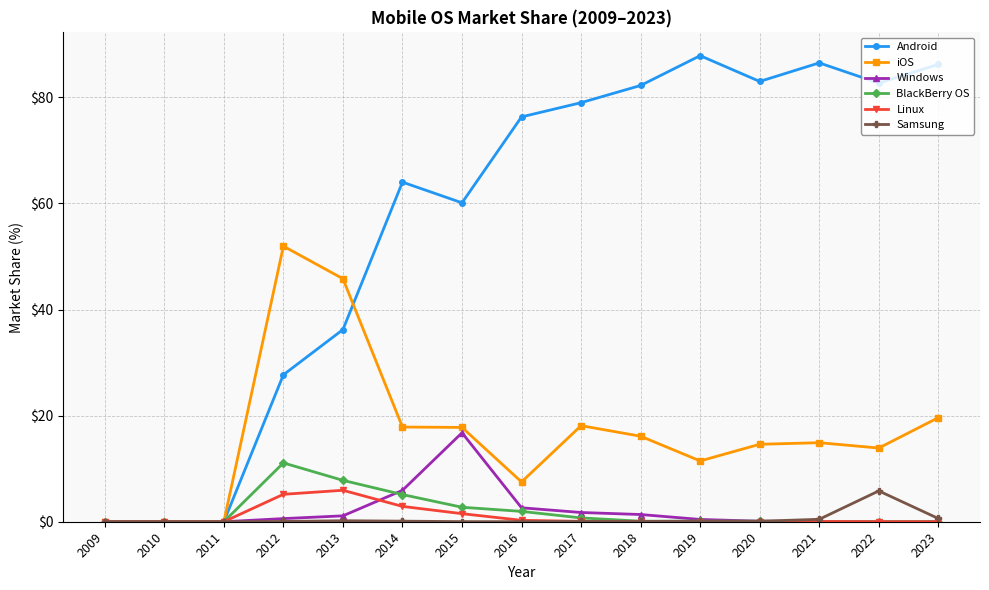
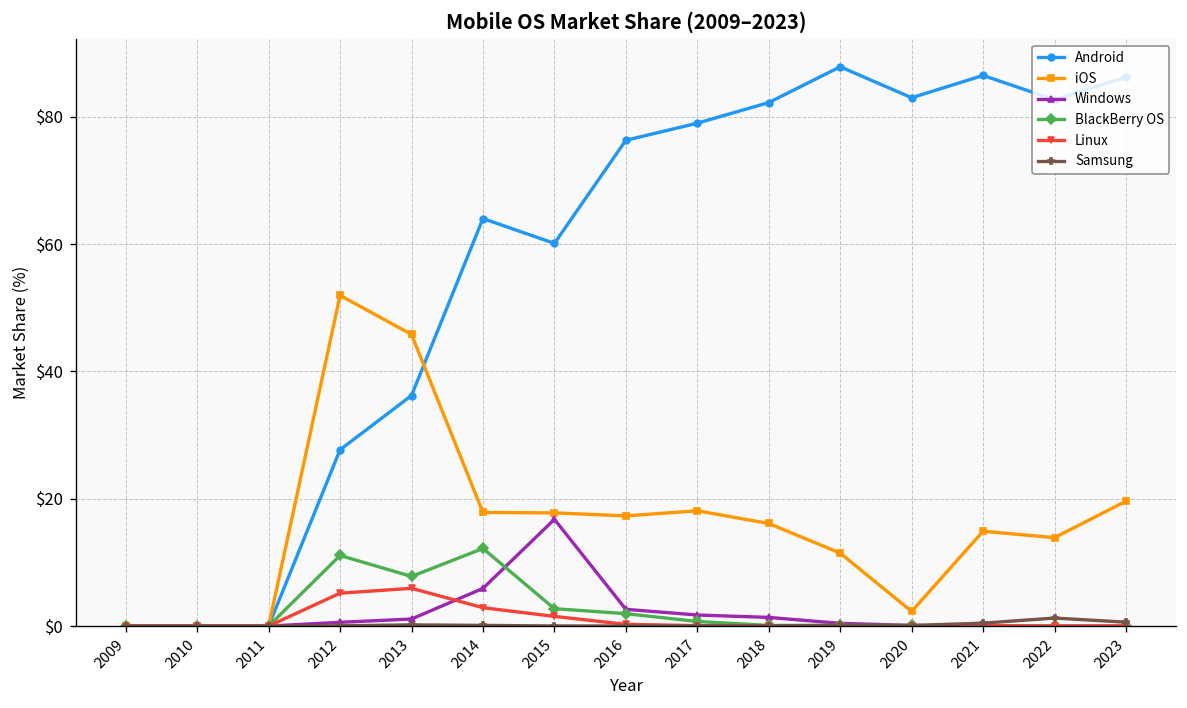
  {
    "Android": {
      "2012": "$28",
      "2013": "$36",
      "2014": "$64",
      "2015": "$60",
      "2016": "$76",
      "2017": "$79",
      "2018": "$82",
      "2019": "$88",
      "2020": "$83",
      "2021": "$87"
    },
    "iOS": {
      "2012": "$52",
      "2013": "$46",
      "2014": "$18",
      "2015": "$18",
-     "2016": "$8",
+     "2016": "$17",
      "2017": "$18",
      "2018": "$16",
      "2019": "$11",
-     "2020": "$15",
+     "2020": "$2",
      "2021": "$15",
      "2022": "$14",
      "2023": "$20"
    },
    "Windows": {
      "2012": "$1",
      "2013": "$1",
      "2014": "$6",
      "2015": "$17",
      "2016": "$3",
      "2017": "$2",
      "2018": "$1"
    },
    "BlackBerry OS": {
      "2012": "$11",
      "2013": "$8",
-     "2014": "$5",
+     "2014": "$12",
      "2015": "$3",
      "2016": "$2",
      "2017": "$1"
    },
    "Linux": {
      "2012": "$5",
      "2013": "$6",
      "2014": "$3",
      "2015": "$2"
    },
    "Samsung": {
      "2012": "$0",
      "2013": "$0",
      "2014": "$0",
      "2015": "$0",
-     "2022": "$6",
+     "2022": "$1",
      "2023": "$1"
    }
  }
